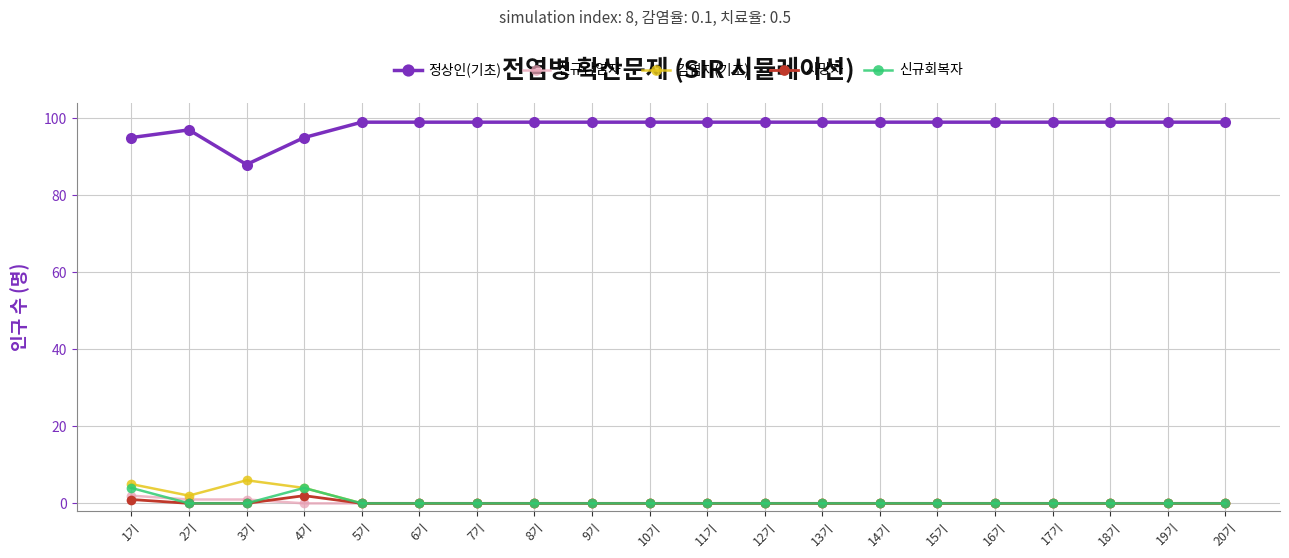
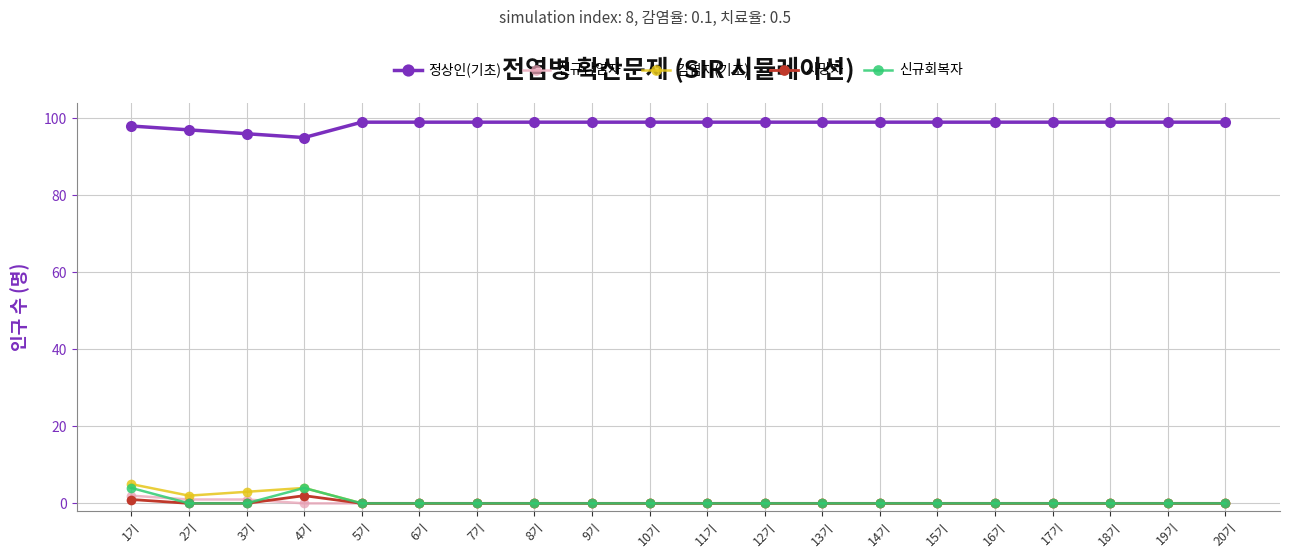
  {
    "정상인(기초)": {
-     "1기": 95,
+     "1기": 98,
      "2기": 97,
-     "3기": 88,
+     "3기": 96,
      "4기": 95,
      "5기": 99,
      "6기": 99,
      "7기": 99,
      "8기": 99,
      "9기": 99,
      "10기": 99,
      "11기": 99,
      "12기": 99,
      "13기": 99,
      "14기": 99,
      "15기": 99,
      "16기": 99,
      "17기": 99,
      "18기": 99,
      "19기": 99,
      "20기": 99
    },
    "신규감염자": {
      "1기": 2,
      "2기": 1,
      "3기": 1,
      "4기": 0
    },
    "감염자(기초)": {
      "1기": 5,
      "2기": 2,
-     "3기": 6
+     "3기": 3
    },
    "사망자": {
      "1기": 1,
      "4기": 2
    },
    "신규회복자": {
      "1기": 4
    }
  }
